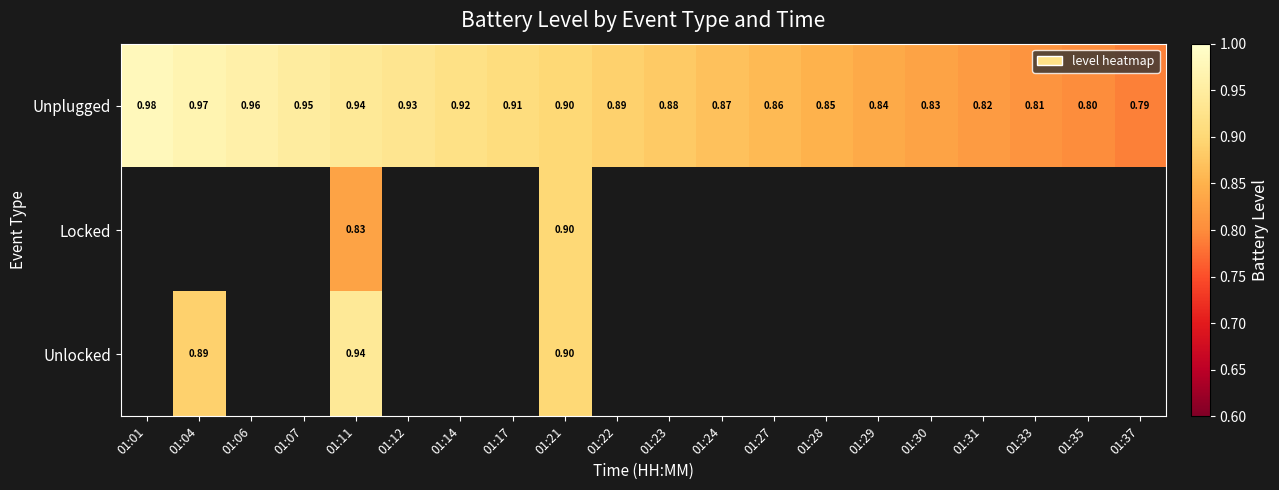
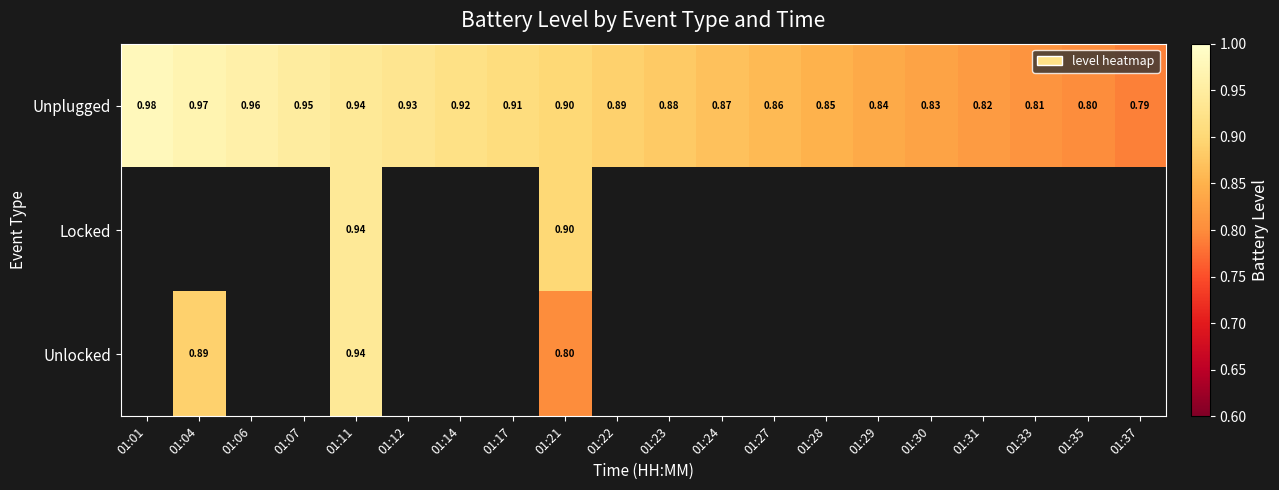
  {
    "Unplugged": {
      "01:01": 0.98,
      "01:04": 0.97,
      "01:06": 0.96,
      "01:07": 0.95,
      "01:11": 0.94,
      "01:12": 0.93,
      "01:14": 0.92,
      "01:17": 0.91,
      "01:21": 0.90,
      "01:22": 0.89,
      "01:23": 0.88,
      "01:24": 0.87,
      "01:27": 0.86,
      "01:28": 0.85,
      "01:29": 0.84,
      "01:30": 0.83,
      "01:31": 0.82,
      "01:33": 0.81,
      "01:35": 0.80,
      "01:37": 0.79
    },
    "Locked": {
-     "01:11": 0.83,
+     "01:11": 0.94,
      "01:21": 0.90
    },
    "Unlocked": {
      "01:04": 0.89,
      "01:11": 0.94,
-     "01:21": 0.90
+     "01:21": 0.80
    }
  }
